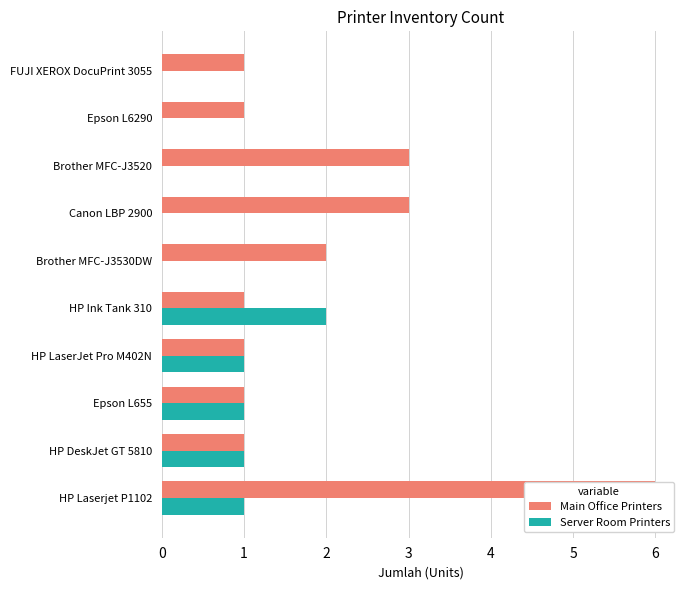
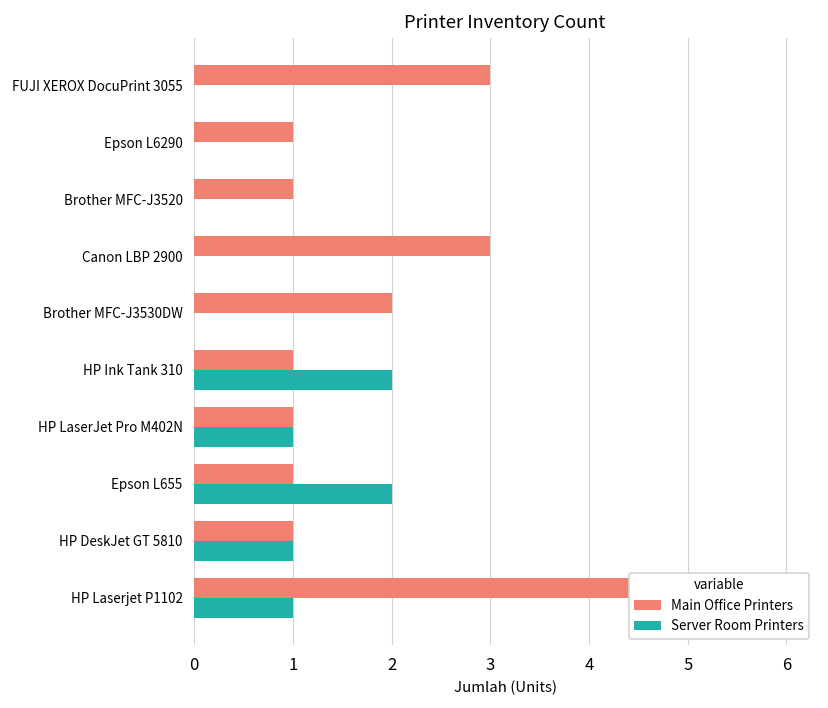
  {
    "Main Office Printers": {
-     "FUJI XEROX DocuPrint 3055": 1,
+     "FUJI XEROX DocuPrint 3055": 3,
      "Epson L6290": 1,
-     "Brother MFC-J3520": 3,
+     "Brother MFC-J3520": 1,
      "Canon LBP 2900": 3,
      "Brother MFC-J3530DW": 2,
      "HP Ink Tank 310": 1,
      "HP LaserJet Pro M402N": 1,
      "Epson L655": 1,
      "HP DeskJet GT 5810": 1
    },
    "Server Room Printers": {
      "FUJI XEROX DocuPrint 3055": 0,
      "Epson L6290": 0,
      "Brother MFC-J3520": 0,
      "Canon LBP 2900": 0,
      "Brother MFC-J3530DW": 0,
      "HP Ink Tank 310": 2,
      "HP LaserJet Pro M402N": 1,
-     "Epson L655": 1,
+     "Epson L655": 2,
      "HP DeskJet GT 5810": 1,
      "HP Laserjet P1102": 1
    }
  }
